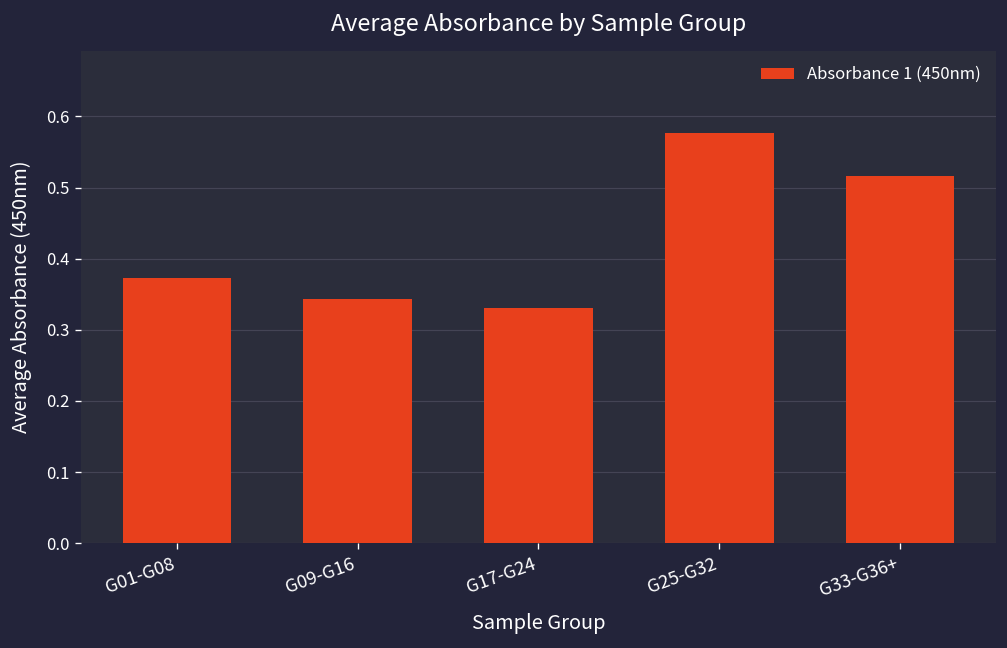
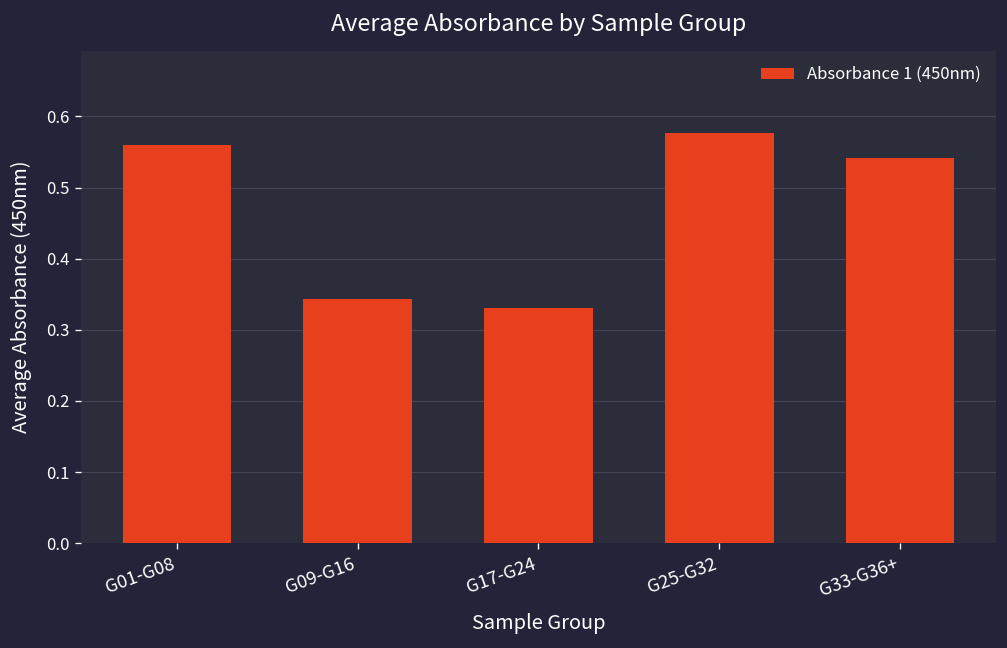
  {
-   "G01-G08": 0.37,
+   "G01-G08": 0.56,
    "G09-G16": 0.34,
    "G17-G24": 0.33,
    "G25-G32": 0.58,
-   "G33-G36+": 0.52
+   "G33-G36+": 0.54
  }
